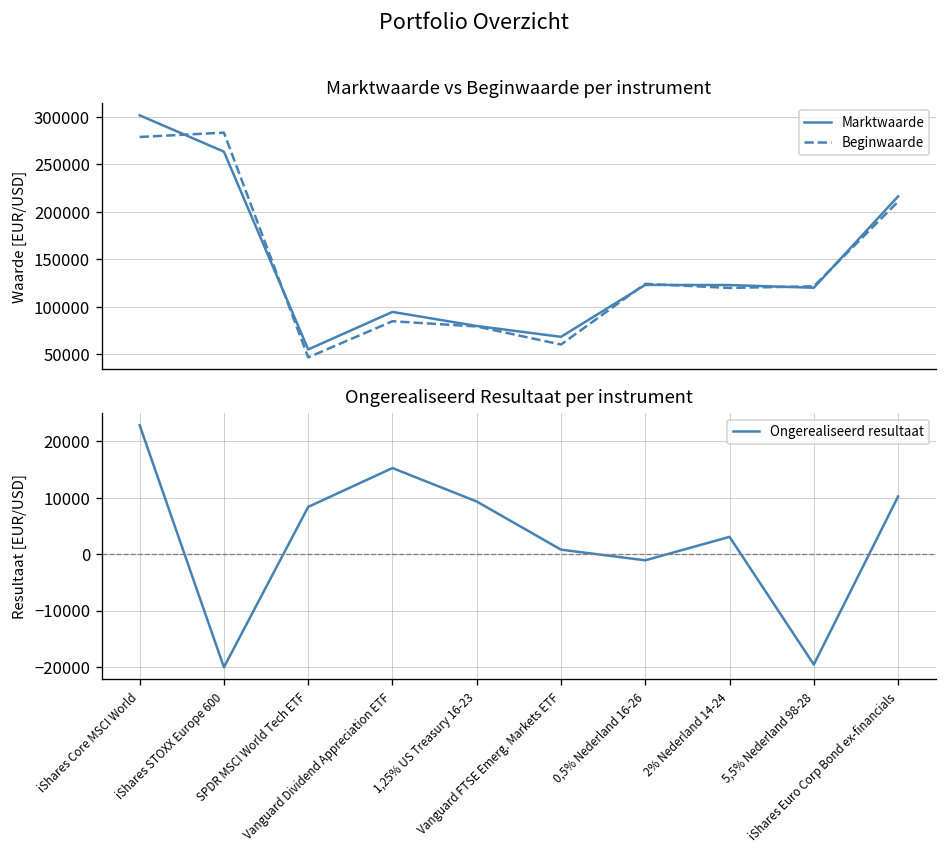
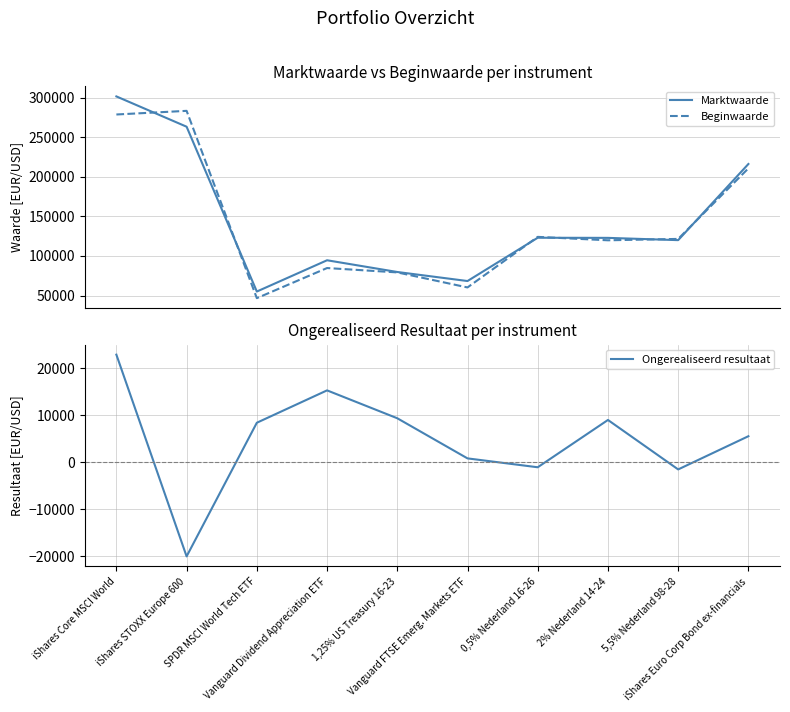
  {
    "Ongerealiseerd Resultaat per instrument": {
      "iShares Core MSCI World": 23000,
      "iShares STOXX Europe 600": -20000,
      "SPDR MSCI World Tech ETF": 8000,
      "Vanguard Dividend Appreciation ETF": 15000,
      "1,25% US Treasury 16-23": 9000,
      "Vanguard FTSE Emerg. Markets ETF": 1000,
      "0,5% Nederland 16-26": -1000,
-     "2% Nederland 14-24": 3000,
-     "5,5% Nederland 98-28": -20000,
-     "iShares Euro Corp Bond ex-financials": 10000
+     "2% Nederland 14-24": 9000,
+     "5,5% Nederland 98-28": -2000,
+     "iShares Euro Corp Bond ex-financials": 6000
    }
  }
